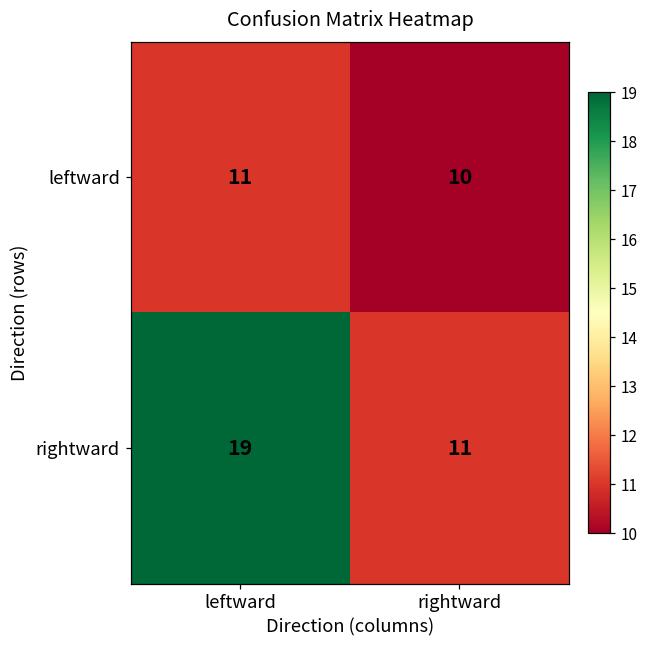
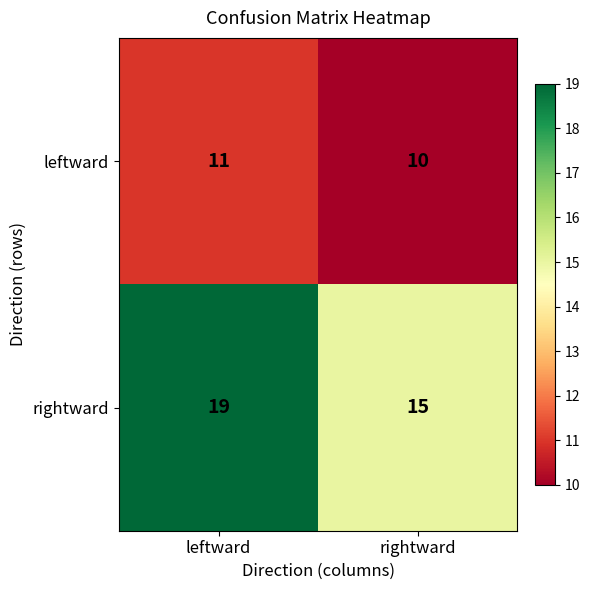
  {
    "leftward": {
      "leftward": 11,
      "rightward": 10
    },
    "rightward": {
      "leftward": 19,
-     "rightward": 11
+     "rightward": 15
    }
  }
